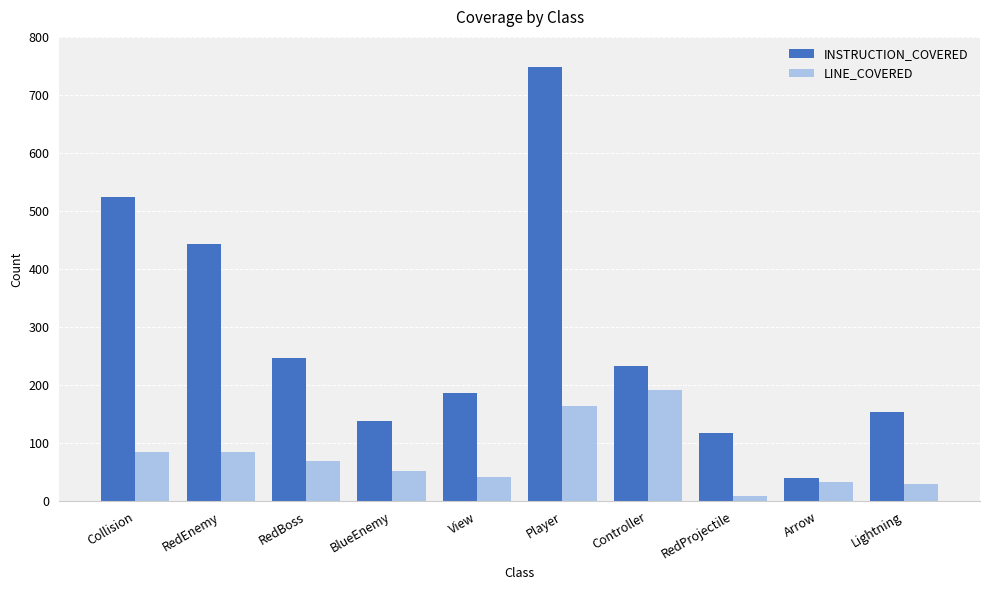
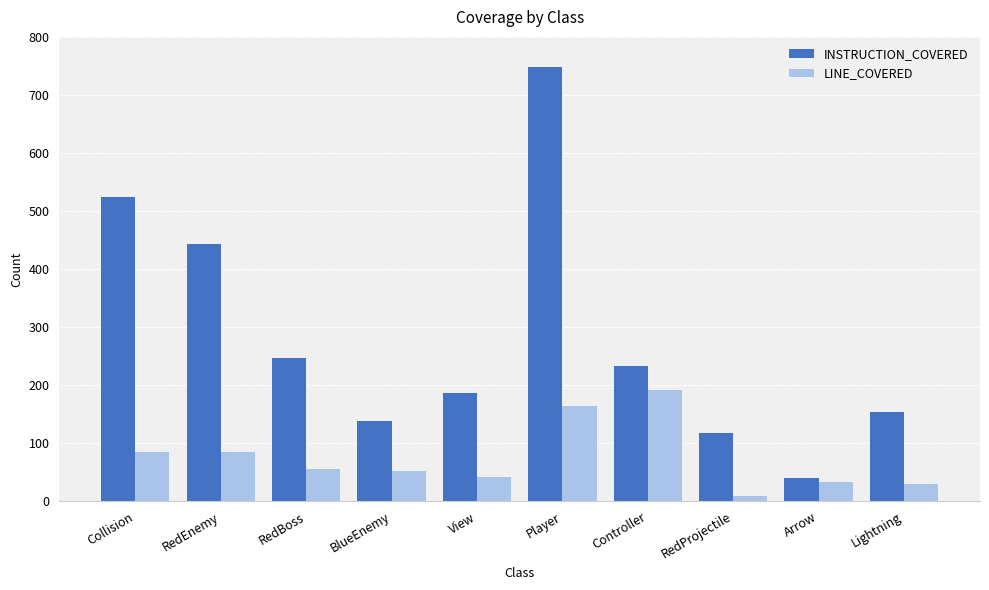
  {
    "INSTRUCTION_COVERED": {
      "Collision": 520,
      "RedEnemy": 440,
      "RedBoss": 250,
      "BlueEnemy": 140,
      "View": 190,
      "Player": 750,
      "Controller": 230,
      "RedProjectile": 120,
      "Arrow": 40,
      "Lightning": 150
    },
    "LINE_COVERED": {
      "Collision": 90,
      "RedEnemy": 90,
-     "RedBoss": 70,
+     "RedBoss": 60,
      "BlueEnemy": 50,
      "View": 40,
      "Player": 170,
      "Controller": 190,
      "RedProjectile": 10,
      "Arrow": 30,
      "Lightning": 30
    }
  }
